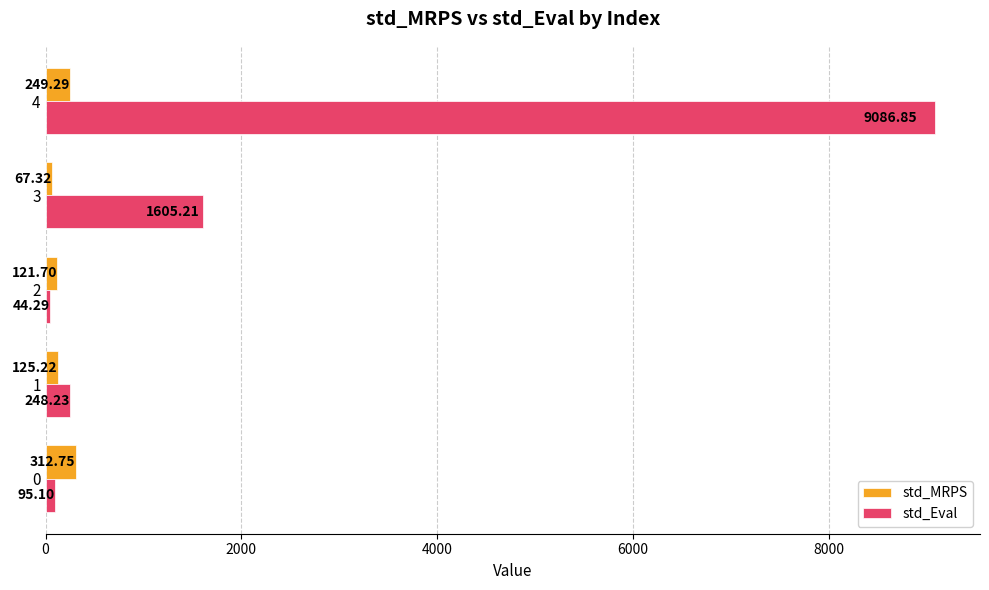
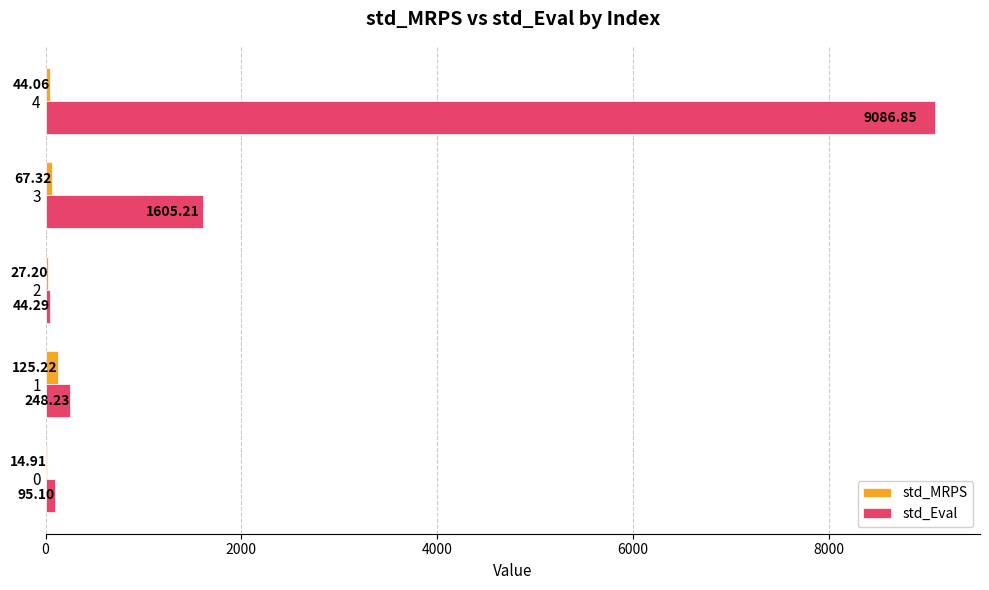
  {
    "std_MRPS": {
-     "4": 249.29,
+     "4": 44.06,
      "3": 67.32,
-     "2": 121.70,
+     "2": 27.20,
      "1": 125.22,
-     "0": 312.75
+     "0": 14.91
    },
    "std_Eval": {
      "4": 9086.85,
      "3": 1605.21,
      "2": 44.29,
      "1": 248.23,
      "0": 95.10
    }
  }
